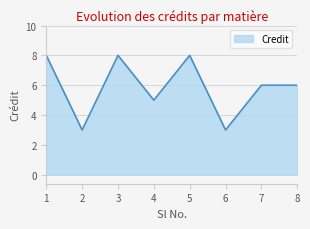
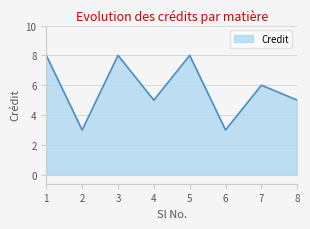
  {
    "1": 8,
    "2": 3,
    "3": 8,
    "4": 5,
    "5": 8,
    "6": 3,
    "7": 6,
-   "8": 6
+   "8": 5
  }
